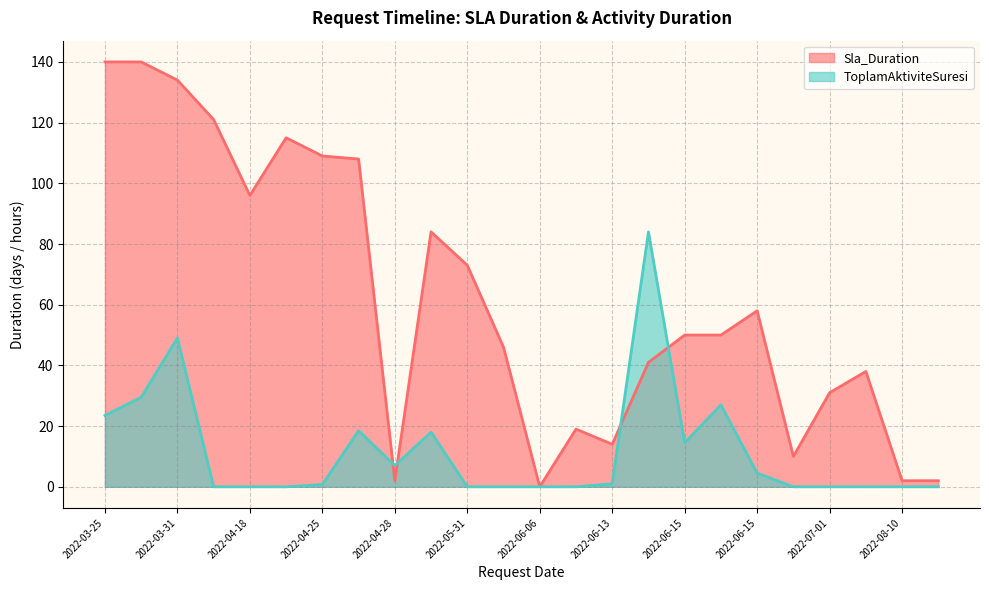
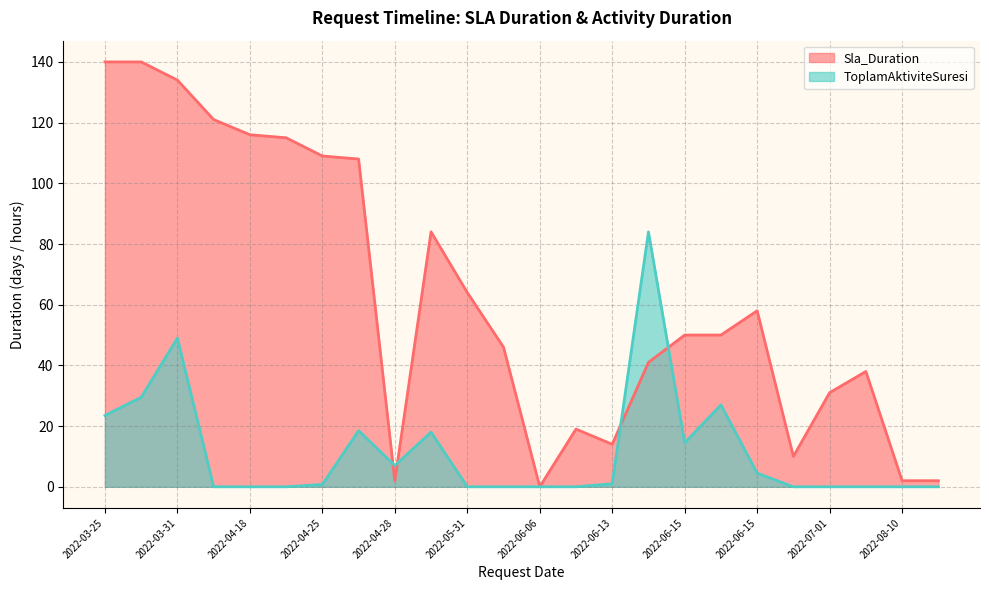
  {
    "Sla_Duration": {
      "2022-03-31": 134,
-     "2022-04-18": 96,
+     "2022-04-18": 116,
      "2022-04-25": 109,
      "2022-04-28": 2,
-     "2022-05-31": 73,
+     "2022-05-31": 64,
      "2022-07-01": 31
    },
    "ToplamAktiviteSuresi": {
      "2022-03-31": 49,
      "2022-04-18": 0,
      "2022-04-25": 1,
      "2022-04-28": 7,
      "2022-05-31": 0,
      "2022-07-01": 0
    }
  }
